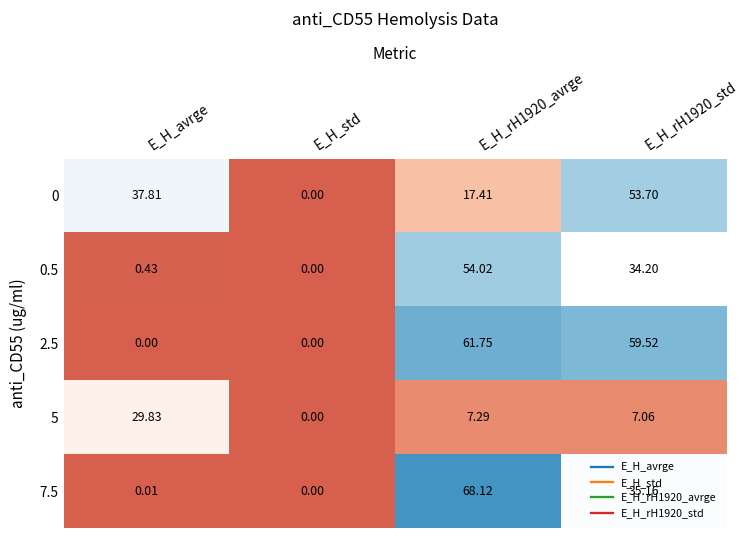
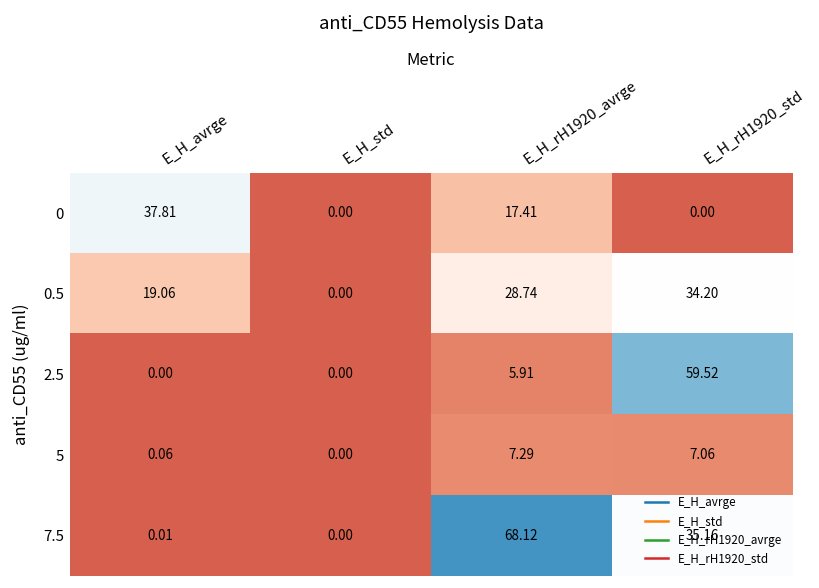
  {
    "0": {
      "E_H_avrge": 37.81,
      "E_H_std": 0.00,
      "E_H_rH1920_avrge": 17.41,
-     "E_H_rH1920_std": 53.70
+     "E_H_rH1920_std": 0.00
    },
    "0.5": {
-     "E_H_avrge": 0.43,
+     "E_H_avrge": 19.06,
      "E_H_std": 0.00,
-     "E_H_rH1920_avrge": 54.02,
+     "E_H_rH1920_avrge": 28.74,
      "E_H_rH1920_std": 34.20
    },
    "2.5": {
      "E_H_avrge": 0.00,
      "E_H_std": 0.00,
-     "E_H_rH1920_avrge": 61.75,
+     "E_H_rH1920_avrge": 5.91,
      "E_H_rH1920_std": 59.52
    },
    "5": {
-     "E_H_avrge": 29.83,
+     "E_H_avrge": 0.06,
      "E_H_std": 0.00,
      "E_H_rH1920_avrge": 7.29,
      "E_H_rH1920_std": 7.06
    },
    "7.5": {
      "E_H_avrge": 0.01,
      "E_H_std": 0.00,
      "E_H_rH1920_avrge": 68.12,
      "E_H_rH1920_std": 35.16
    }
  }
